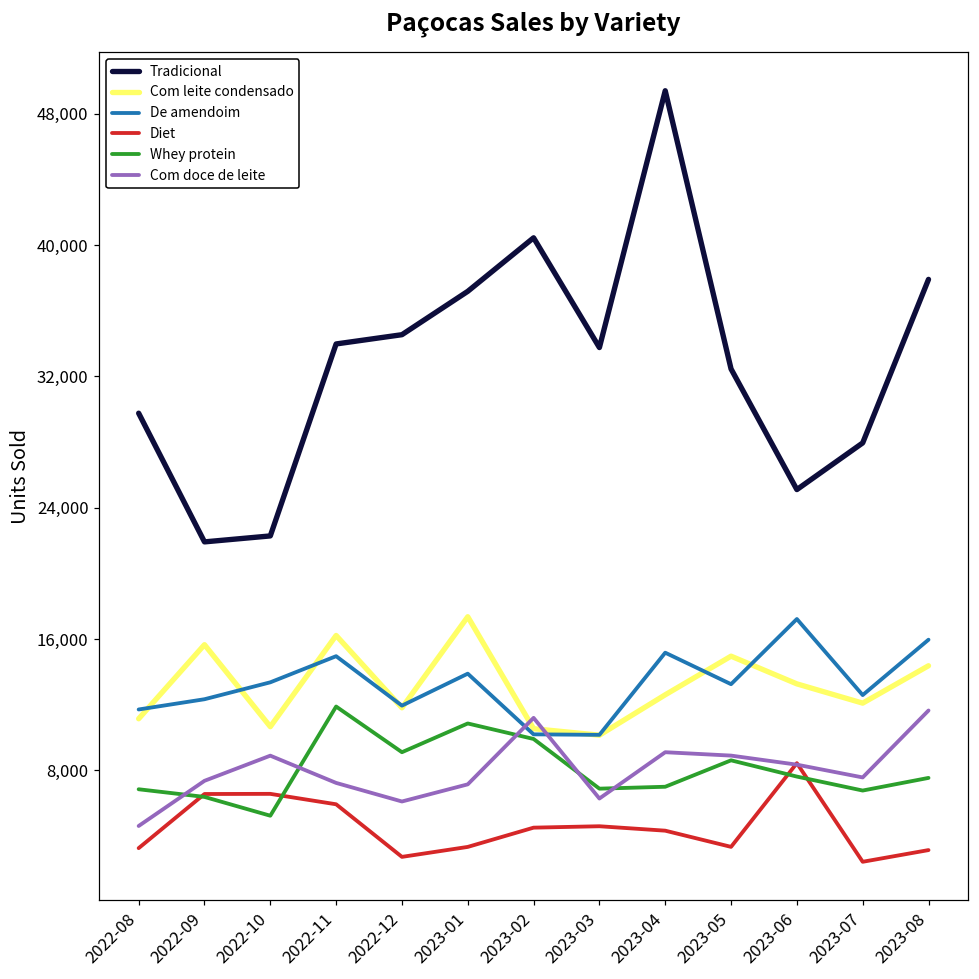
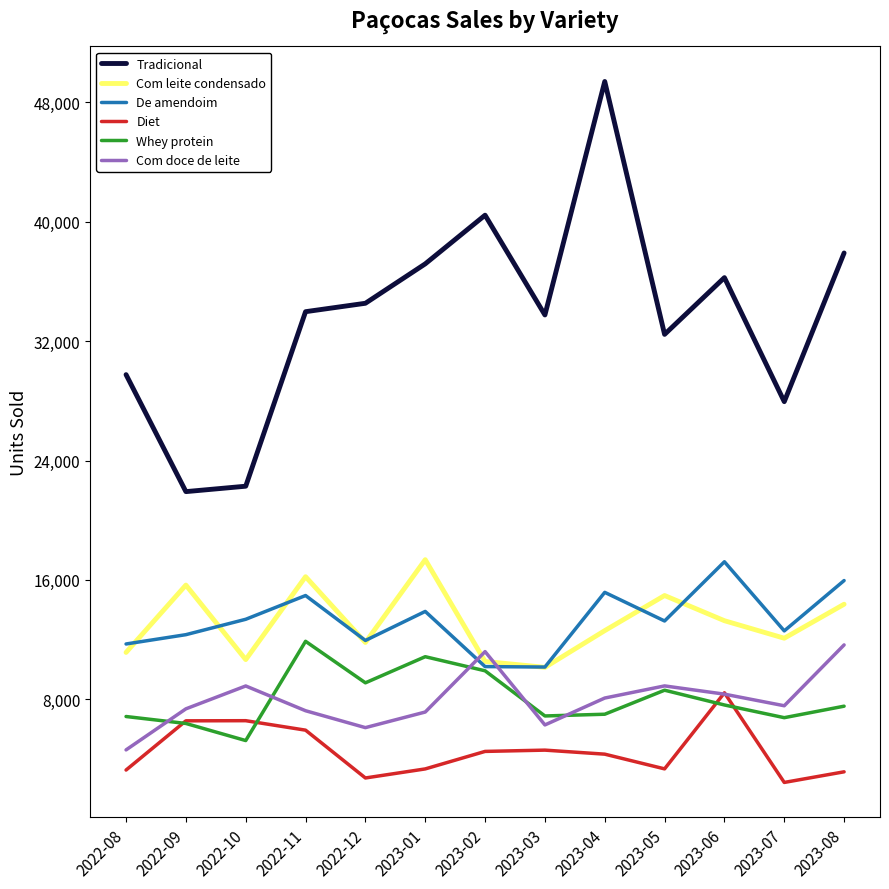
  {
    "Tradicional": {
      "2022-08": "29,800",
      "2022-09": "21,900",
      "2022-10": "22,300",
      "2022-11": "34,000",
      "2022-12": "34,500",
      "2023-01": "37,200",
      "2023-02": "40,400",
      "2023-03": "33,800",
      "2023-04": "49,400",
      "2023-05": "32,500",
-     "2023-06": "25,100",
+     "2023-06": "36,300",
      "2023-07": "27,900",
      "2023-08": "37,900"
    },
    "Com leite condensado": {
      "2022-08": "11,100",
      "2022-09": "15,700",
      "2022-10": "10,700",
      "2022-11": "16,200",
      "2023-01": "17,400",
      "2023-02": "10,500",
      "2023-04": "12,600",
      "2023-05": "15,000",
      "2023-06": "13,300",
      "2023-07": "12,100",
      "2023-08": "14,400"
    },
    "De amendoim": {
      "2022-08": "11,700",
      "2022-09": "12,300",
      "2022-10": "13,400",
      "2022-11": "15,000",
      "2023-01": "13,900",
      "2023-02": "10,200",
      "2023-04": "15,200",
      "2023-05": "13,200",
      "2023-06": "17,200",
      "2023-07": "12,600",
      "2023-08": "16,000"
    },
    "Diet": {
      "2022-08": "3,300",
      "2022-09": "6,600",
      "2022-10": "6,600",
      "2022-11": "5,900",
      "2022-12": "2,700",
      "2023-01": "3,300",
      "2023-02": "4,500",
      "2023-03": "4,600",
      "2023-04": "4,300",
      "2023-05": "3,300",
      "2023-07": "2,400",
      "2023-08": "3,100"
    },
    "Whey protein": {
      "2022-08": "6,800",
      "2022-09": "6,400",
      "2022-10": "5,200",
      "2022-11": "11,900",
      "2022-12": "9,100",
      "2023-01": "10,900",
      "2023-02": "9,900",
      "2023-03": "6,900",
      "2023-04": "7,000",
      "2023-05": "8,600",
      "2023-06": "7,600",
      "2023-07": "6,800",
      "2023-08": "7,500"
    },
    "Com doce de leite": {
      "2022-08": "4,600",
      "2022-09": "7,400",
      "2022-10": "8,900",
      "2022-11": "7,200",
      "2022-12": "6,100",
      "2023-01": "7,100",
      "2023-02": "11,200",
      "2023-03": "6,300",
-     "2023-04": "9,100",
+     "2023-04": "8,100",
      "2023-05": "8,900",
      "2023-07": "7,600",
      "2023-08": "11,600"
    }
  }
